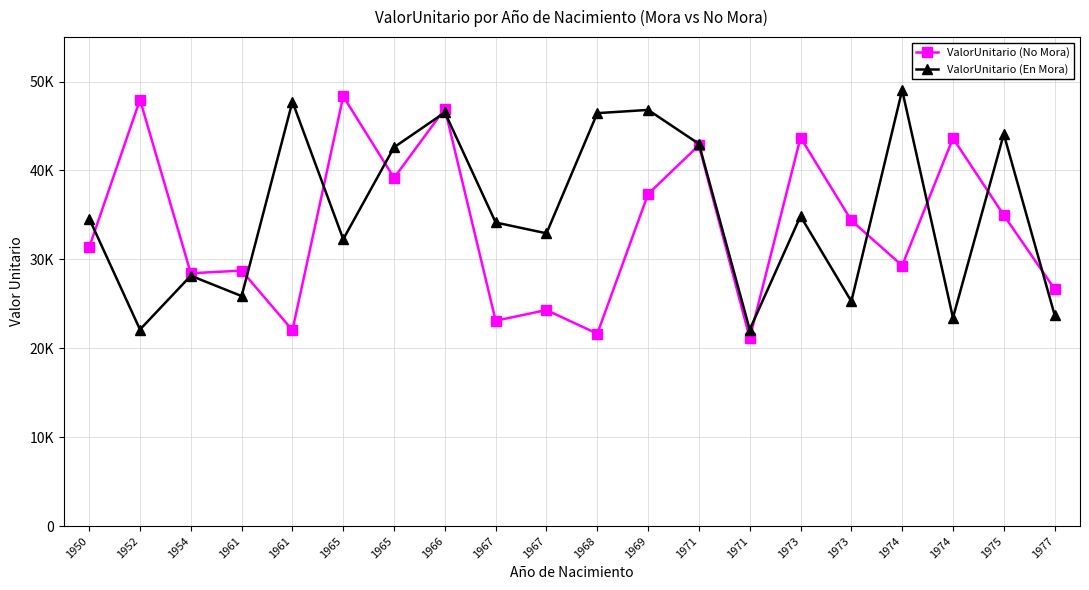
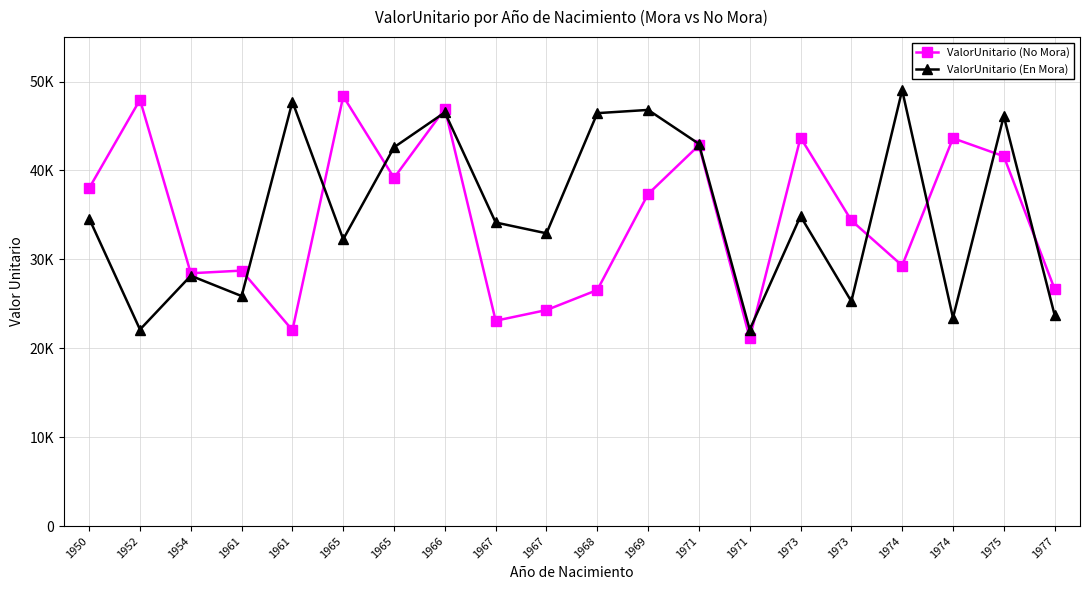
  {
    "ValorUnitario (No Mora)": {
-     "1950": 31000,
+     "1950": 38000,
      "1952": 48000,
      "1966": 47000,
-     "1968": 22000,
+     "1968": 27000,
      "1969": 37000,
-     "1975": 35000,
+     "1975": 42000,
      "1977": 27000
    },
    "ValorUnitario (En Mora)": {
      "1950": 35000,
      "1952": 22000,
      "1966": 47000,
      "1968": 46000,
      "1969": 47000,
-     "1975": 44000,
+     "1975": 46000,
      "1977": 24000
    }
  }
